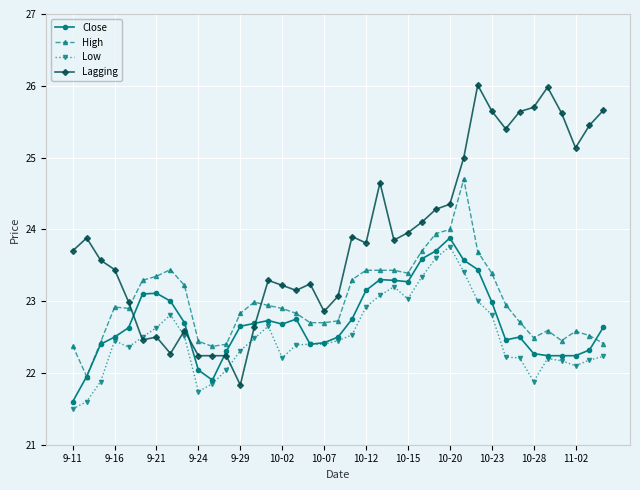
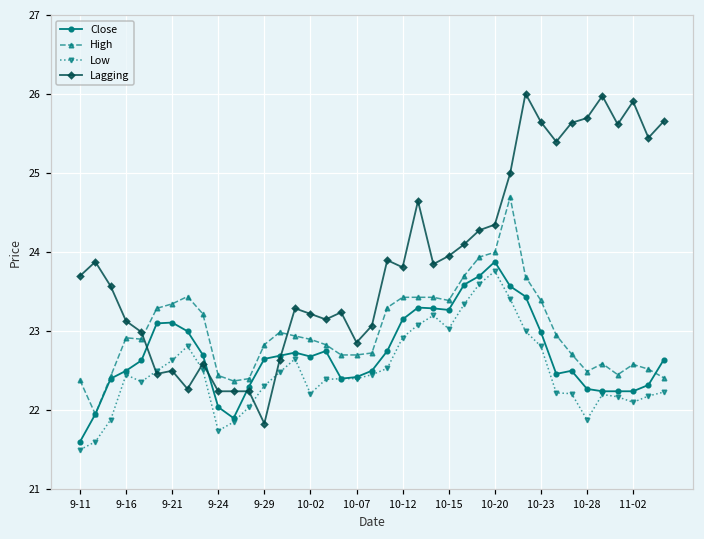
  {
    "Lagging": {
      "9-11": 23.7,
-     "9-16": 23.4,
+     "9-16": 23.1,
      "9-21": 22.5,
      "9-24": 22.2,
      "9-29": 21.8,
      "10-02": 23.2,
      "10-07": 22.9,
      "10-12": 23.8,
      "10-15": 24.0,
      "10-20": 24.4,
      "10-23": 25.6,
      "10-28": 25.7,
-     "11-02": 25.1
+     "11-02": 25.9
    }
  }
